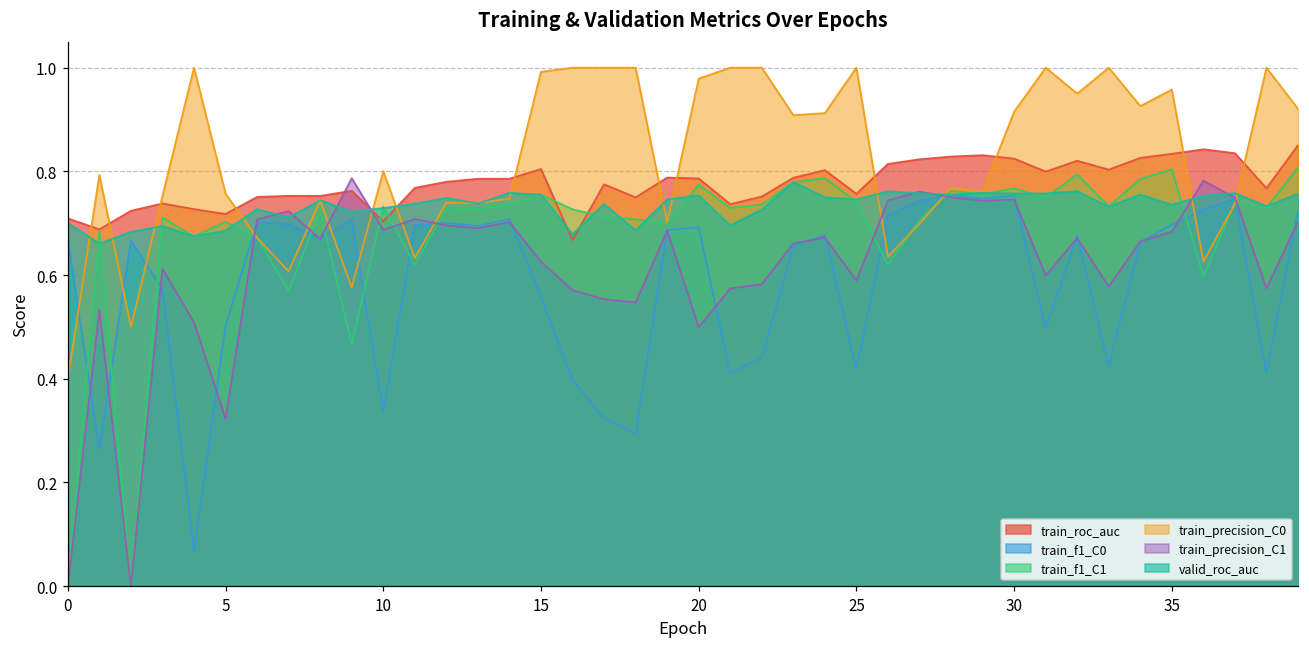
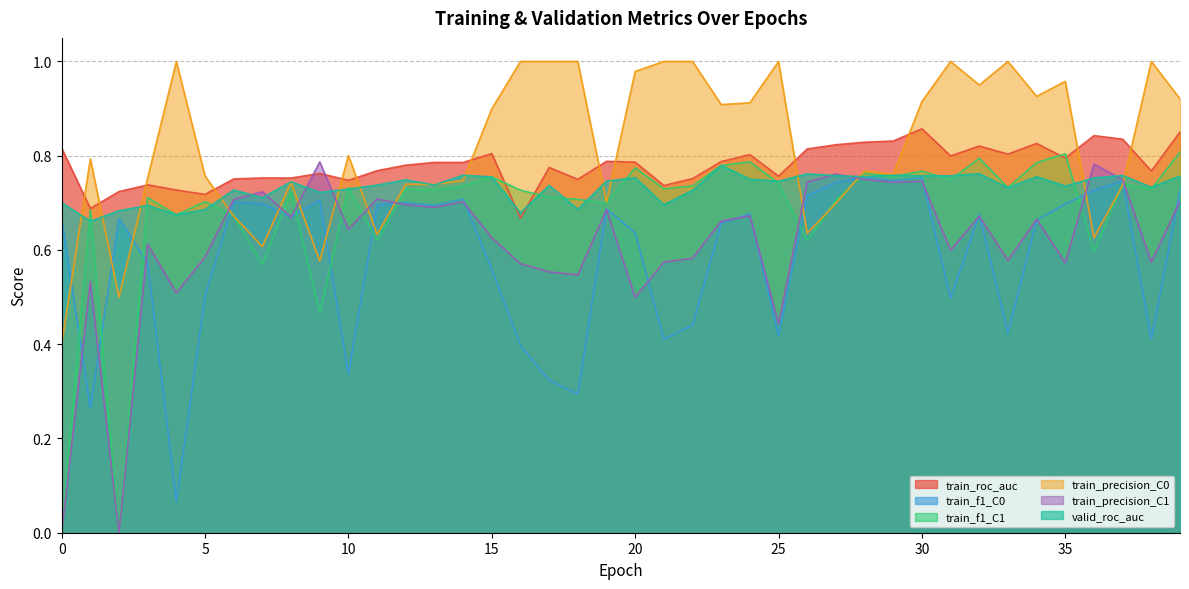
  {
    "train_roc_auc": {
-     "0": 0.71,
+     "0": 0.82,
      "5": 0.72,
-     "10": 0.70,
+     "10": 0.75,
      "15": 0.80,
      "20": 0.79,
      "25": 0.76,
-     "30": 0.82,
-     "35": 0.83
+     "30": 0.86,
+     "35": 0.79
    },
    "train_f1_C0": {
      "0": 0.67,
      "5": 0.50,
      "10": 0.34,
      "15": 0.56,
-     "20": 0.69,
+     "20": 0.64,
      "25": 0.42,
      "35": 0.70
    },
    "train_precision_C0": {
      "0": 0.40,
      "5": 0.76,
      "10": 0.80,
-     "15": 0.99,
+     "15": 0.90,
      "20": 0.98,
      "25": 1.00,
      "30": 0.92,
      "35": 0.96
    },
    "train_precision_C1": {
-     "5": 0.32,
-     "10": 0.69,
+     "5": 0.58,
+     "10": 0.64,
      "15": 0.63,
      "20": 0.50,
-     "25": 0.59,
+     "25": 0.44,
      "30": 0.75,
-     "35": 0.68
+     "35": 0.57
    }
  }
